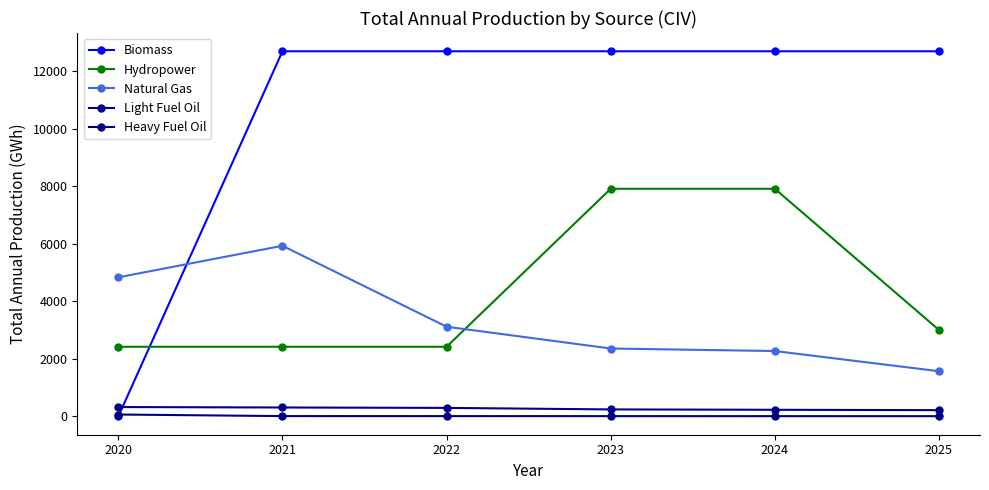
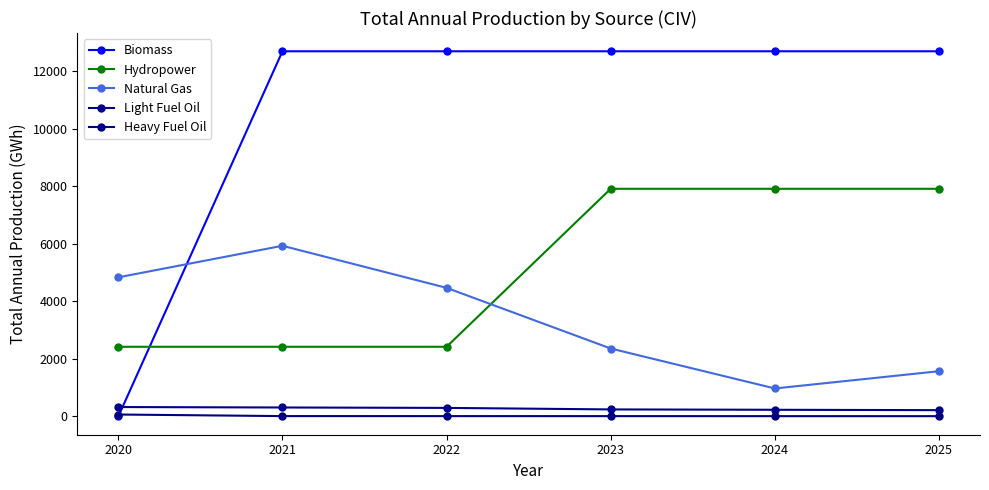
  {
    "Biomass": {
      "2021": 12700,
      "2022": 12700,
      "2023": 12700,
      "2024": 12700,
      "2025": 12700
    },
    "Hydropower": {
      "2020": 2400,
      "2021": 2400,
      "2022": 2400,
      "2023": 7900,
      "2024": 7900,
-     "2025": 3000
+     "2025": 7900
    },
    "Natural Gas": {
      "2020": 4800,
      "2021": 5900,
-     "2022": 3100,
+     "2022": 4500,
      "2023": 2400,
-     "2024": 2300,
+     "2024": 1000,
      "2025": 1600
    }
  }
